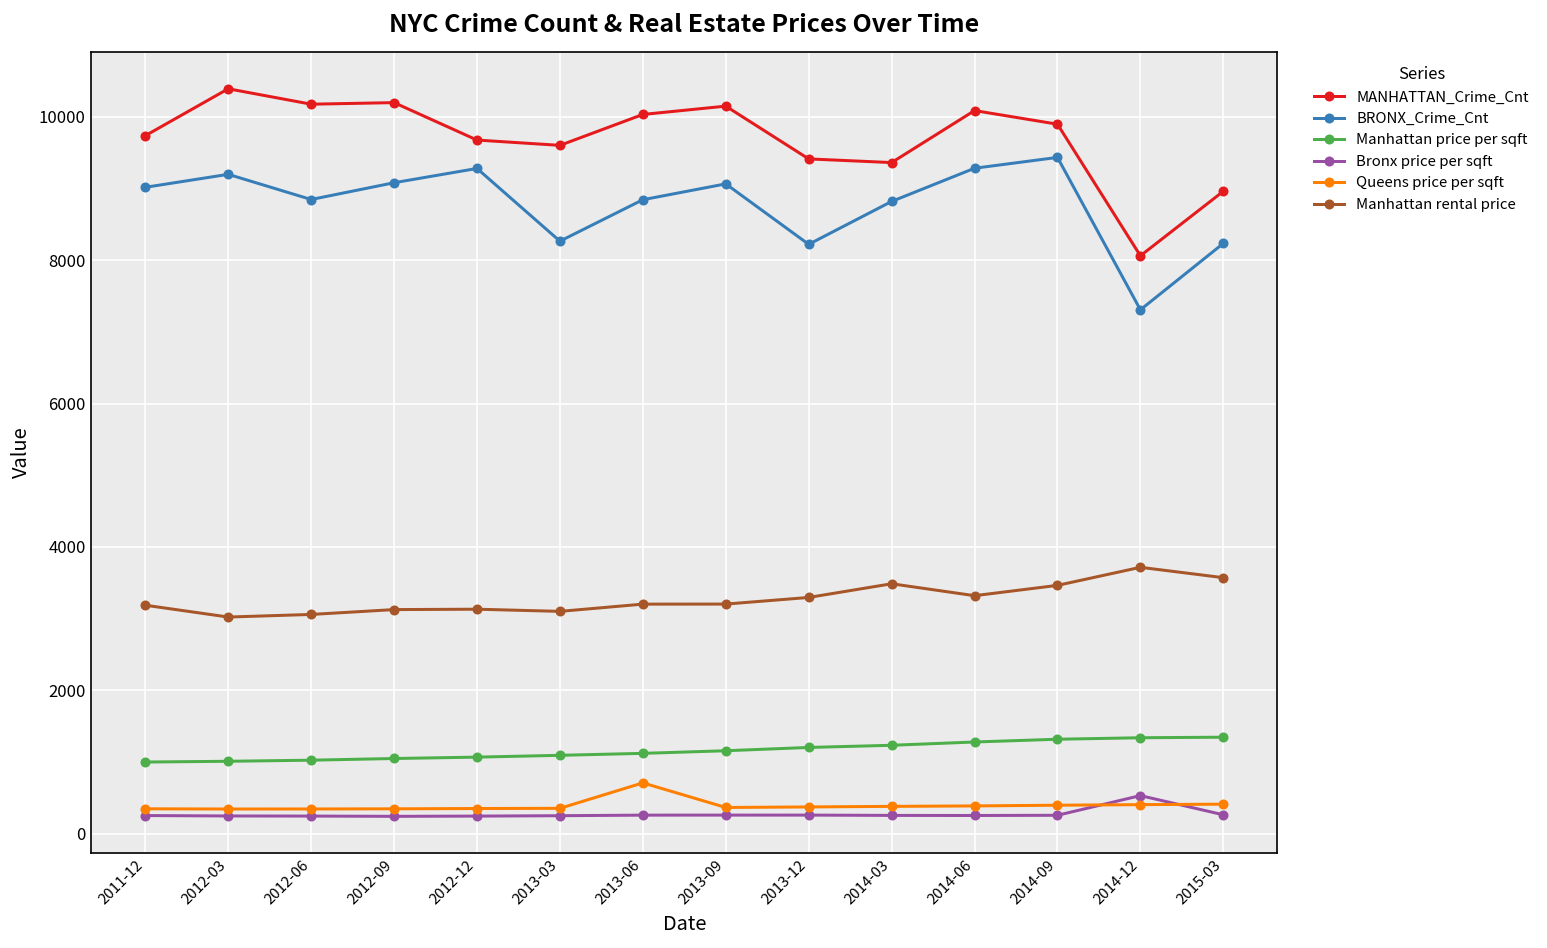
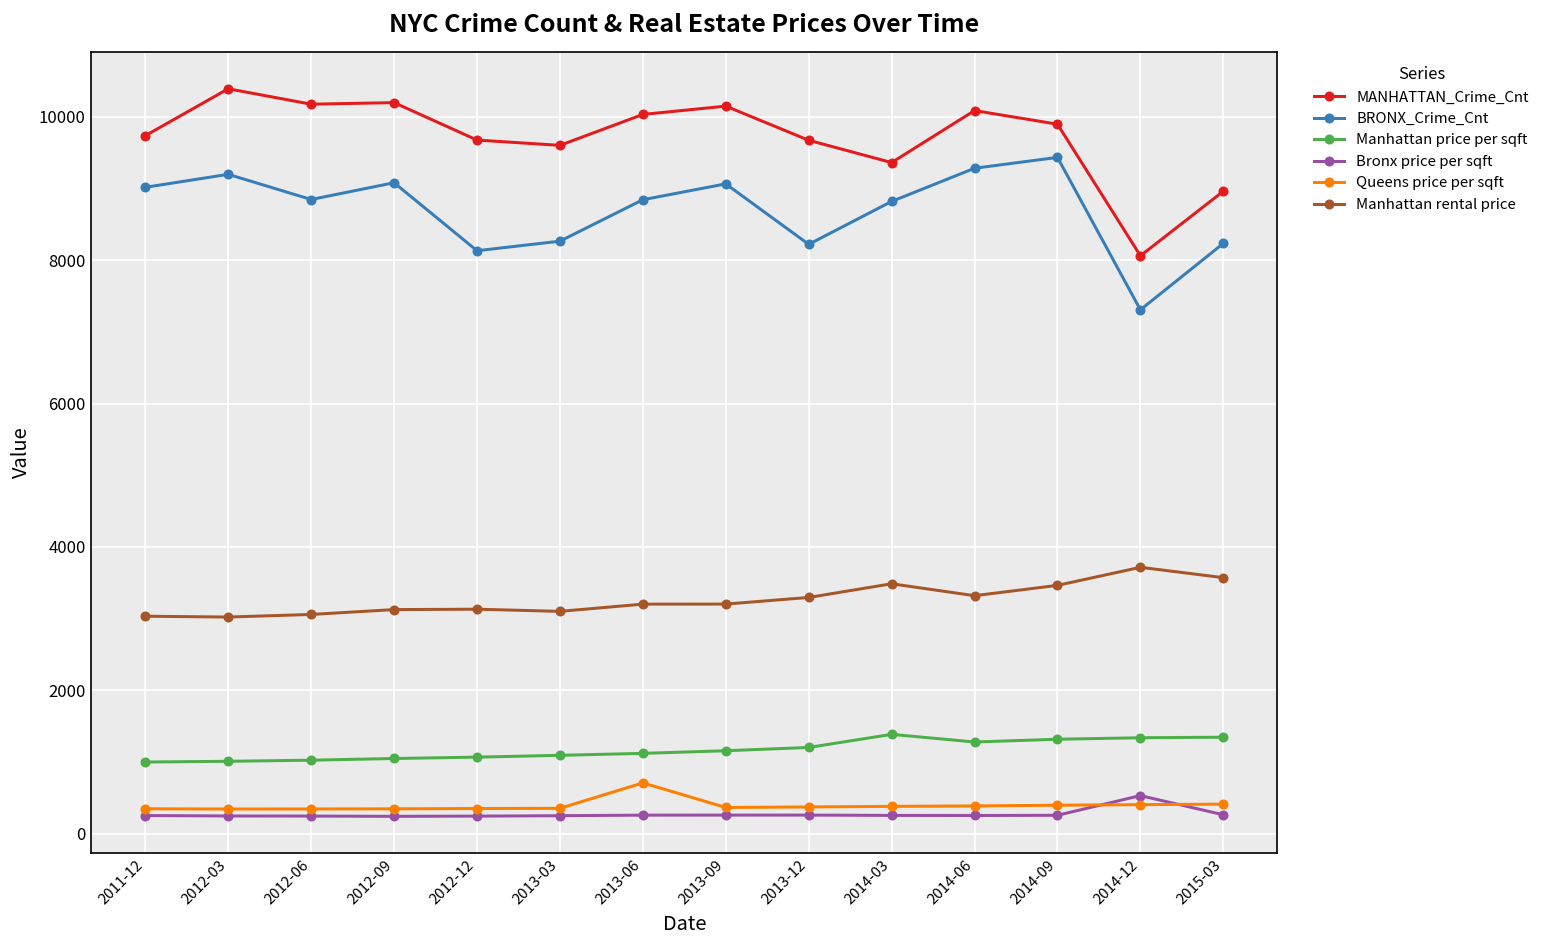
  {
    "MANHATTAN_Crime_Cnt": {
      "2011-12": 9700,
      "2012-03": 10400,
      "2012-06": 10200,
      "2012-09": 10200,
      "2012-12": 9700,
      "2013-03": 9600,
      "2013-06": 10000,
      "2013-09": 10100,
-     "2013-12": 9400,
+     "2013-12": 9700,
      "2014-03": 9400,
      "2014-06": 10100,
      "2014-09": 9900,
      "2014-12": 8100,
      "2015-03": 9000
    },
    "BRONX_Crime_Cnt": {
      "2011-12": 9000,
      "2012-03": 9200,
      "2012-06": 8800,
      "2012-09": 9100,
-     "2012-12": 9300,
+     "2012-12": 8100,
      "2013-03": 8300,
      "2013-06": 8800,
      "2013-09": 9100,
      "2013-12": 8200,
      "2014-03": 8800,
      "2014-06": 9300,
      "2014-09": 9400,
      "2014-12": 7300,
      "2015-03": 8200
    },
    "Manhattan price per sqft": {
      "2011-12": 1000,
      "2012-03": 1000,
      "2012-06": 1000,
      "2012-09": 1100,
      "2012-12": 1100,
      "2013-03": 1100,
      "2013-06": 1100,
      "2013-09": 1200,
      "2013-12": 1200,
-     "2014-03": 1200,
+     "2014-03": 1400,
      "2014-06": 1300,
      "2014-09": 1300,
      "2014-12": 1300,
      "2015-03": 1300
    },
    "Bronx price per sqft": {
      "2011-12": 300,
      "2012-03": 200,
      "2012-06": 200,
      "2012-09": 200,
      "2012-12": 200,
      "2013-03": 300,
      "2013-06": 300,
      "2013-09": 300,
      "2013-12": 300,
      "2014-03": 300,
      "2014-06": 300,
      "2014-09": 300,
      "2014-12": 500,
      "2015-03": 300
    },
    "Queens price per sqft": {
      "2011-12": 300,
      "2012-03": 300,
      "2012-06": 300,
      "2012-09": 300,
      "2012-12": 400,
      "2013-03": 400,
      "2013-06": 700,
      "2013-09": 400,
      "2013-12": 400,
      "2014-03": 400,
      "2014-06": 400,
      "2014-09": 400,
      "2014-12": 400,
      "2015-03": 400
    },
    "Manhattan rental price": {
-     "2011-12": 3200,
+     "2011-12": 3000,
      "2012-03": 3000,
      "2012-06": 3100,
      "2012-09": 3100,
      "2012-12": 3100,
      "2013-03": 3100,
      "2013-06": 3200,
      "2013-09": 3200,
      "2013-12": 3300,
      "2014-03": 3500,
      "2014-06": 3300,
      "2014-09": 3500,
      "2014-12": 3700,
      "2015-03": 3600
    }
  }
